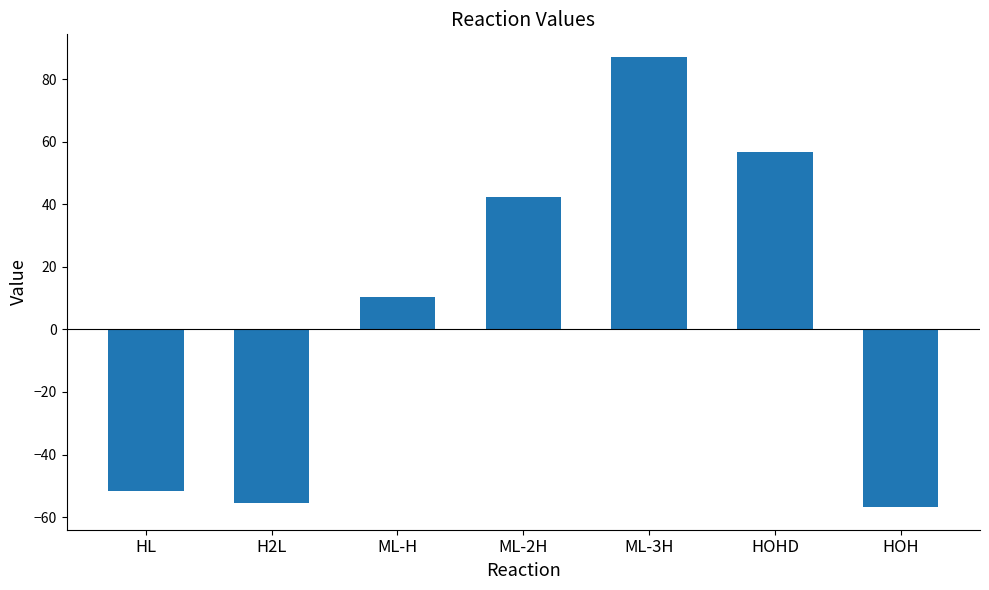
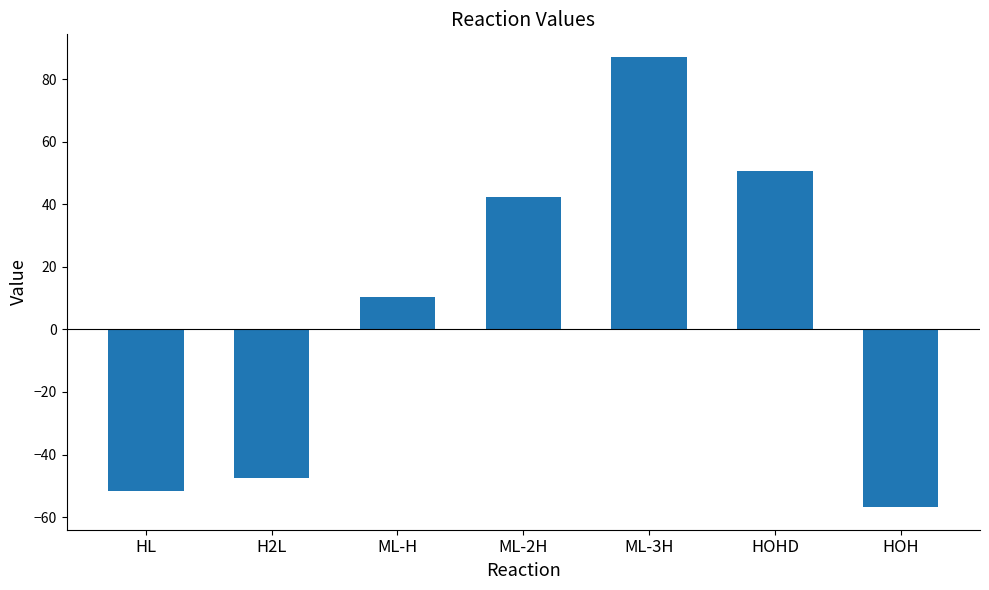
  {
    "HL": -52,
-   "H2L": -55,
+   "H2L": -48,
    "ML-H": 10,
    "ML-2H": 42,
    "ML-3H": 87,
-   "HOHD": 57,
+   "HOHD": 51,
    "HOH": -57
  }
